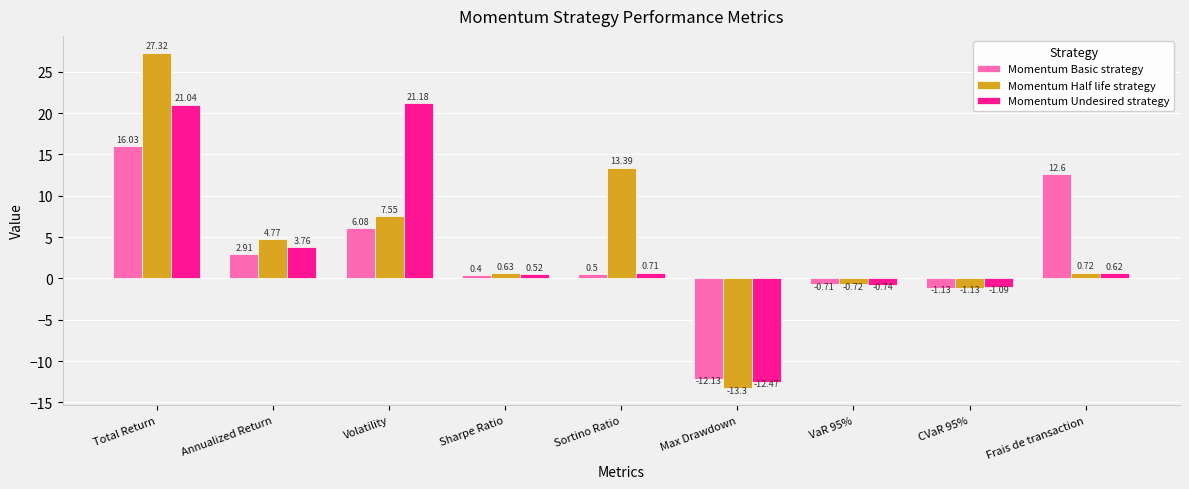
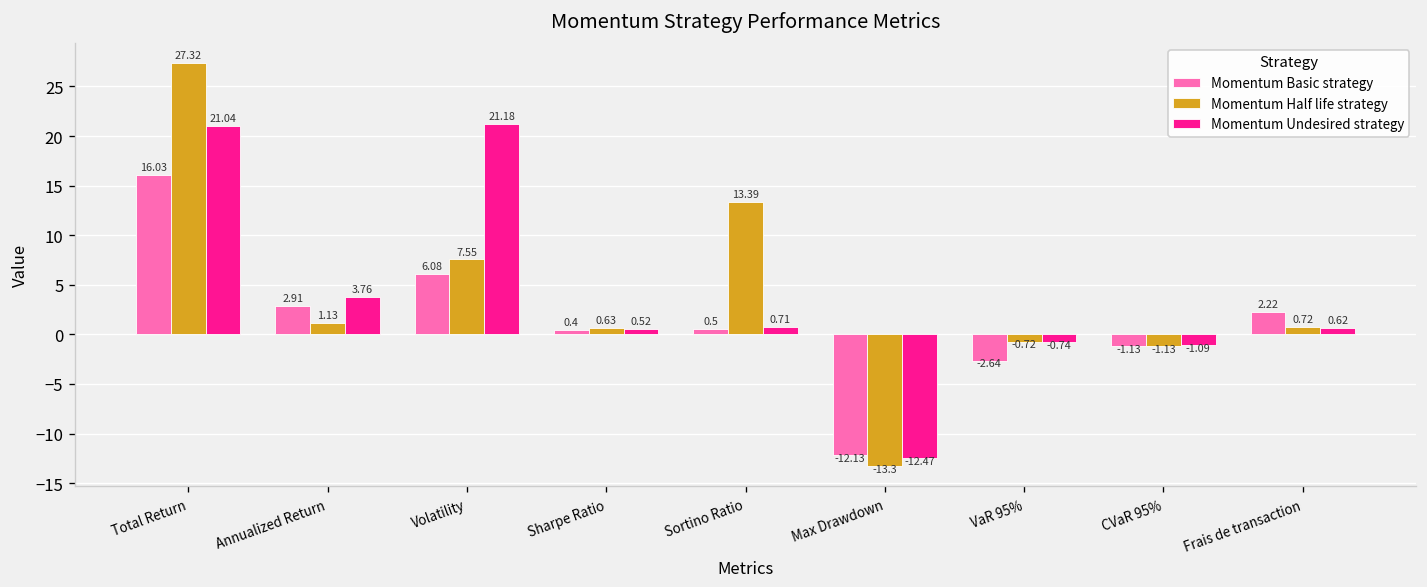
  {
    "Momentum Basic strategy": {
      "Total Return": 16.03,
      "Annualized Return": 2.91,
      "Volatility": 6.08,
      "Sharpe Ratio": 0.4,
      "Sortino Ratio": 0.5,
      "Max Drawdown": -12.13,
-     "VaR 95%": -0.71,
+     "VaR 95%": -2.64,
      "CVaR 95%": -1.13,
-     "Frais de transaction": 12.6
+     "Frais de transaction": 2.22
    },
    "Momentum Half life strategy": {
      "Total Return": 27.32,
-     "Annualized Return": 4.77,
+     "Annualized Return": 1.13,
      "Volatility": 7.55,
      "Sharpe Ratio": 0.63,
      "Sortino Ratio": 13.39,
      "Max Drawdown": -13.3,
      "VaR 95%": -0.72,
      "CVaR 95%": -1.13,
      "Frais de transaction": 0.72
    },
    "Momentum Undesired strategy": {
      "Total Return": 21.04,
      "Annualized Return": 3.76,
      "Volatility": 21.18,
      "Sharpe Ratio": 0.52,
      "Sortino Ratio": 0.71,
      "Max Drawdown": -12.47,
      "VaR 95%": -0.74,
      "CVaR 95%": -1.09,
      "Frais de transaction": 0.62
    }
  }
